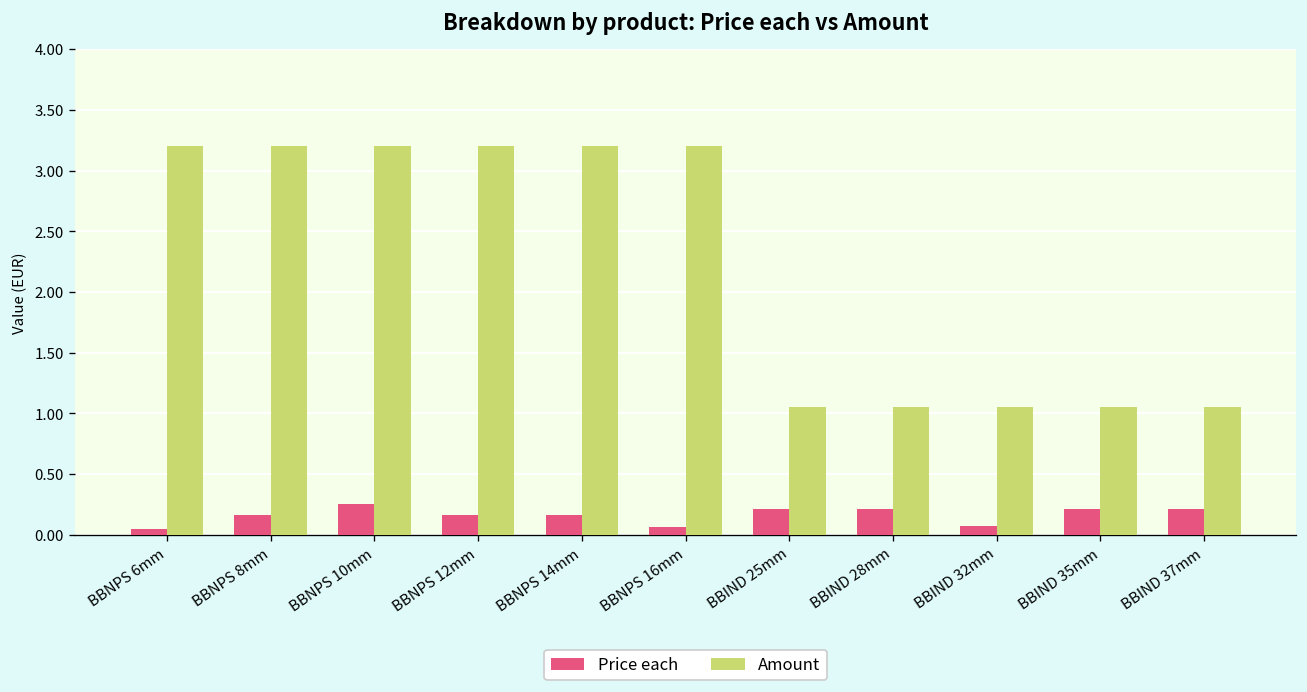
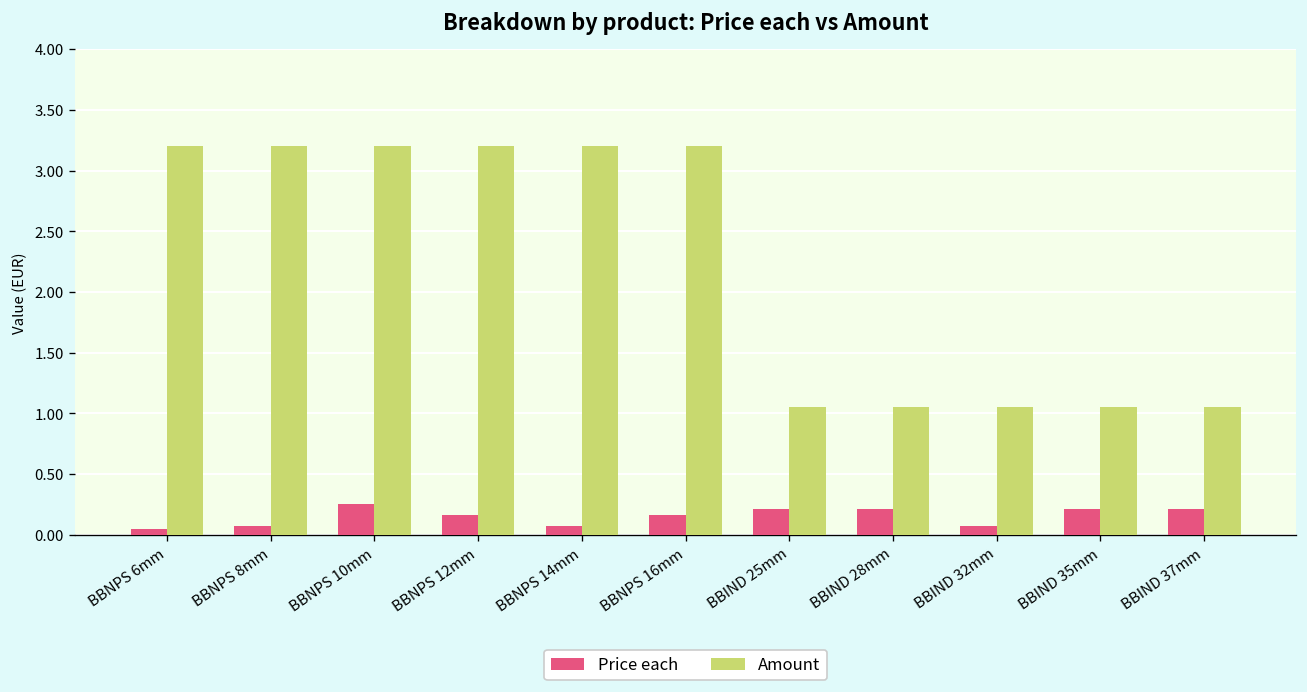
  {
    "Price each": {
      "BBNPS 6mm": 0.05,
-     "BBNPS 8mm": 0.16,
+     "BBNPS 8mm": 0.07,
      "BBNPS 10mm": 0.25,
      "BBNPS 12mm": 0.16,
-     "BBNPS 14mm": 0.16,
-     "BBNPS 16mm": 0.06,
+     "BBNPS 14mm": 0.07,
+     "BBNPS 16mm": 0.16,
      "BBIND 25mm": 0.21,
      "BBIND 28mm": 0.21,
      "BBIND 32mm": 0.07,
      "BBIND 35mm": 0.21,
      "BBIND 37mm": 0.21
    },
    "Amount": {
      "BBNPS 6mm": 3.20,
      "BBNPS 8mm": 3.20,
      "BBNPS 10mm": 3.20,
      "BBNPS 12mm": 3.20,
      "BBNPS 14mm": 3.20,
      "BBNPS 16mm": 3.20,
      "BBIND 25mm": 1.05,
      "BBIND 28mm": 1.05,
      "BBIND 32mm": 1.05,
      "BBIND 35mm": 1.05,
      "BBIND 37mm": 1.05
    }
  }
